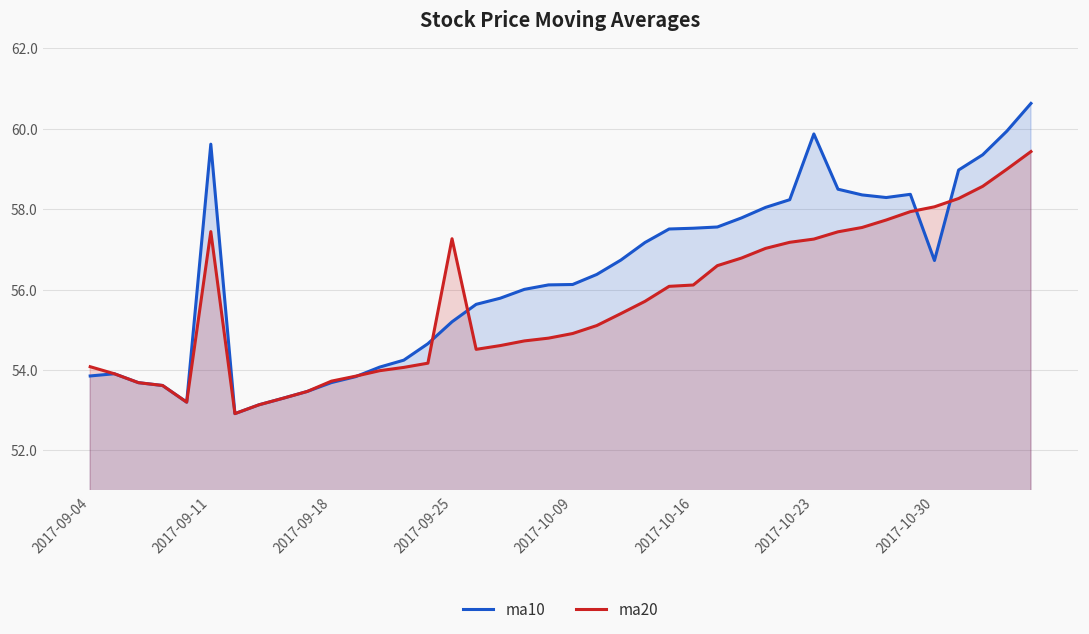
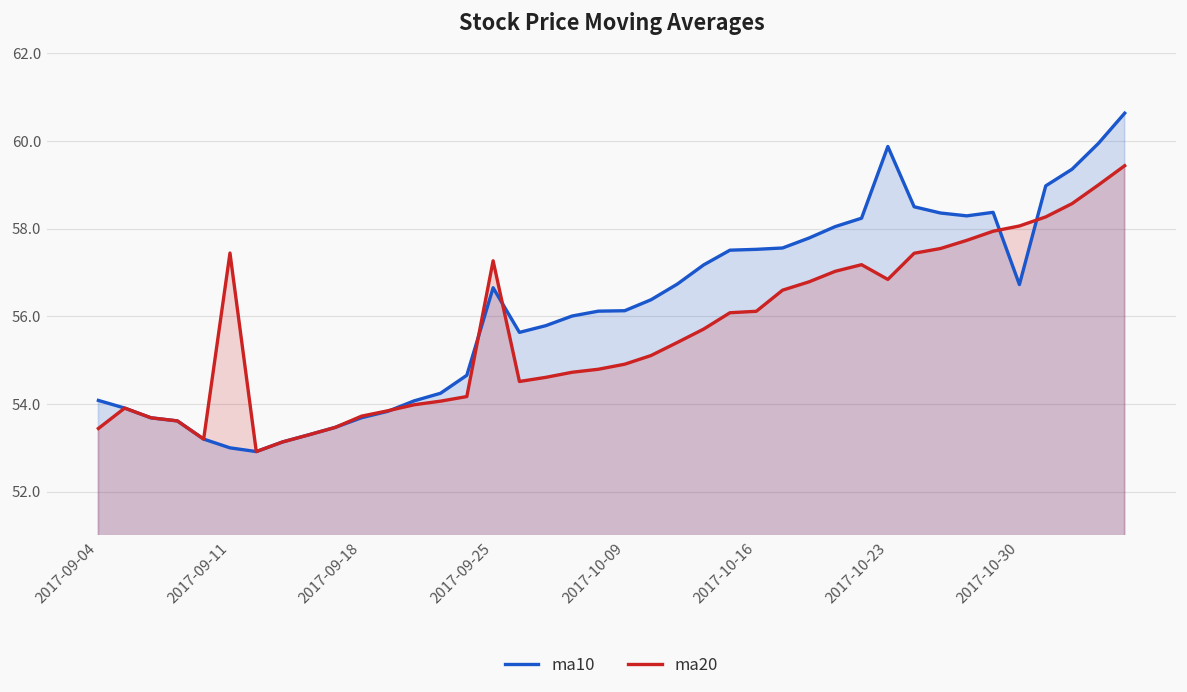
  {
    "ma10": {
-     "2017-09-04": 53.9,
-     "2017-09-11": 59.6,
-     "2017-09-25": 55.2,
+     "2017-09-04": 54.1,
+     "2017-09-11": 53.0,
+     "2017-09-25": 56.6,
      "2017-10-09": 56.1,
      "2017-10-16": 57.5,
      "2017-10-23": 59.9,
      "2017-10-30": 56.7
    },
    "ma20": {
-     "2017-09-04": 54.1,
+     "2017-09-04": 53.4,
      "2017-09-11": 57.4,
      "2017-09-25": 57.3,
      "2017-10-09": 54.9,
      "2017-10-16": 56.1,
-     "2017-10-23": 57.3,
+     "2017-10-23": 56.8,
      "2017-10-30": 58.1
    }
  }
